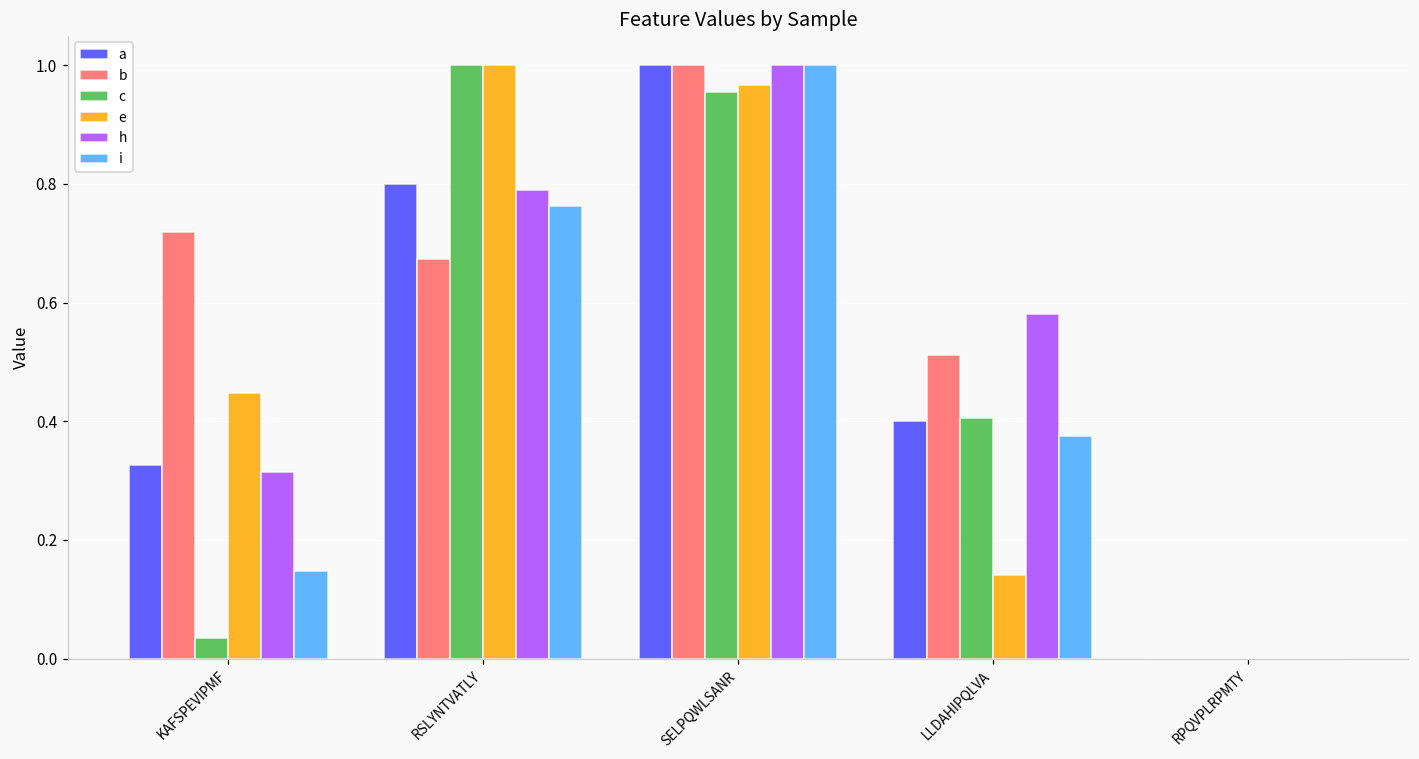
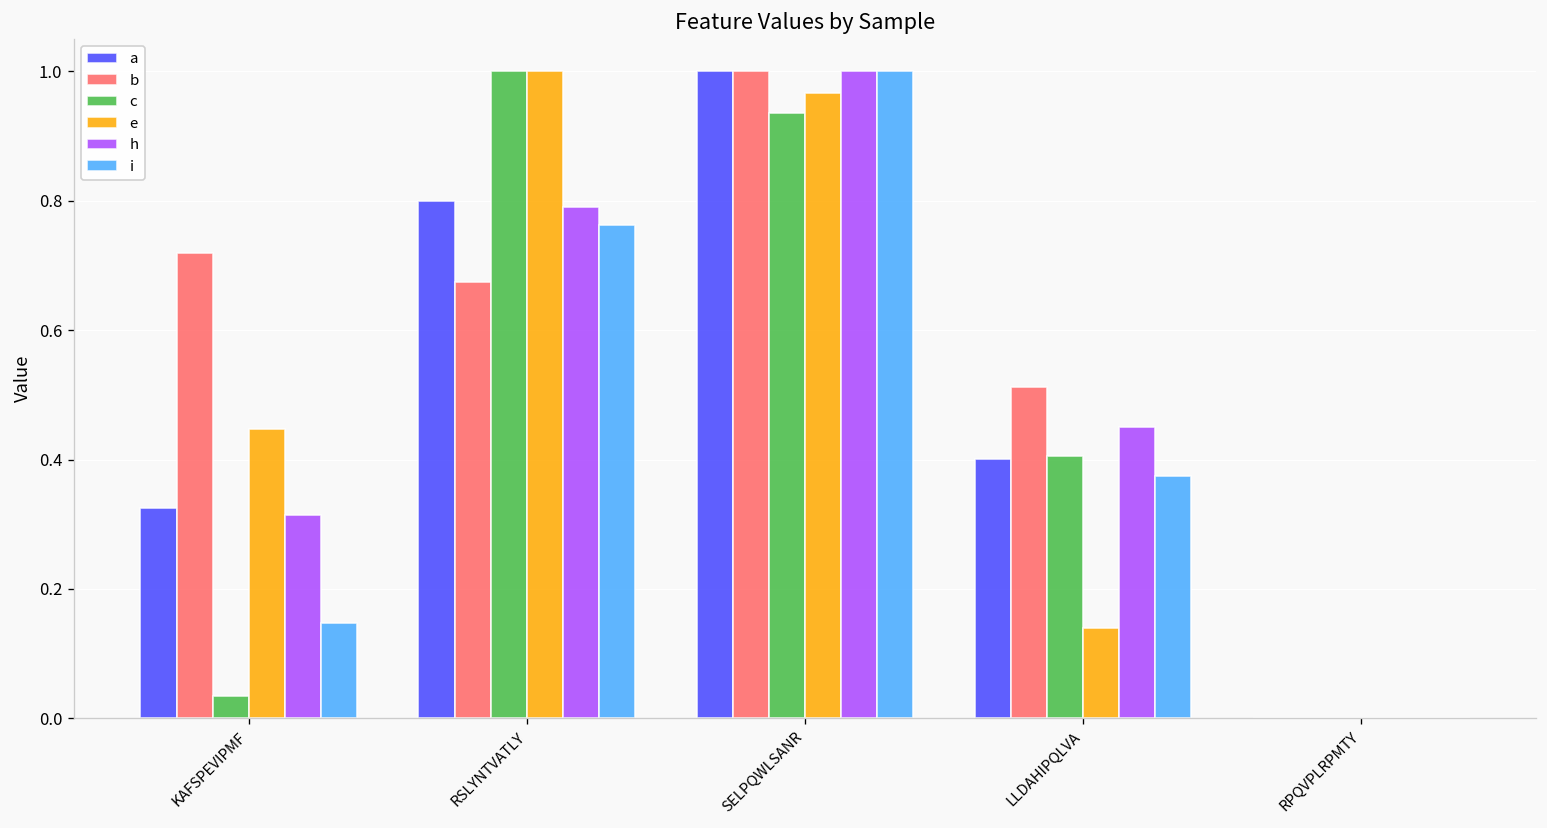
  {
    "a": {
      "KAFSPEVIPMF": 0.33,
      "RSLYNTVATLY": 0.80,
      "SELPQWLSANR": 1.00,
      "LLDAHIPQLVA": 0.40,
      "RPQVPLRPMTY": 0.00
    },
    "b": {
      "KAFSPEVIPMF": 0.72,
      "RSLYNTVATLY": 0.67,
      "SELPQWLSANR": 1.00,
      "LLDAHIPQLVA": 0.51,
      "RPQVPLRPMTY": 0.00
    },
    "c": {
      "KAFSPEVIPMF": 0.03,
      "RSLYNTVATLY": 1.00,
-     "SELPQWLSANR": 0.95,
+     "SELPQWLSANR": 0.93,
      "LLDAHIPQLVA": 0.41,
      "RPQVPLRPMTY": 0.00
    },
    "e": {
      "KAFSPEVIPMF": 0.45,
      "RSLYNTVATLY": 1.00,
      "SELPQWLSANR": 0.97,
      "LLDAHIPQLVA": 0.14,
      "RPQVPLRPMTY": 0.00
    },
    "h": {
      "KAFSPEVIPMF": 0.31,
      "RSLYNTVATLY": 0.79,
      "SELPQWLSANR": 1.00,
-     "LLDAHIPQLVA": 0.58,
+     "LLDAHIPQLVA": 0.45,
      "RPQVPLRPMTY": 0.00
    },
    "i": {
      "KAFSPEVIPMF": 0.15,
      "RSLYNTVATLY": 0.76,
      "SELPQWLSANR": 1.00,
      "LLDAHIPQLVA": 0.37,
      "RPQVPLRPMTY": 0.00
    }
  }
